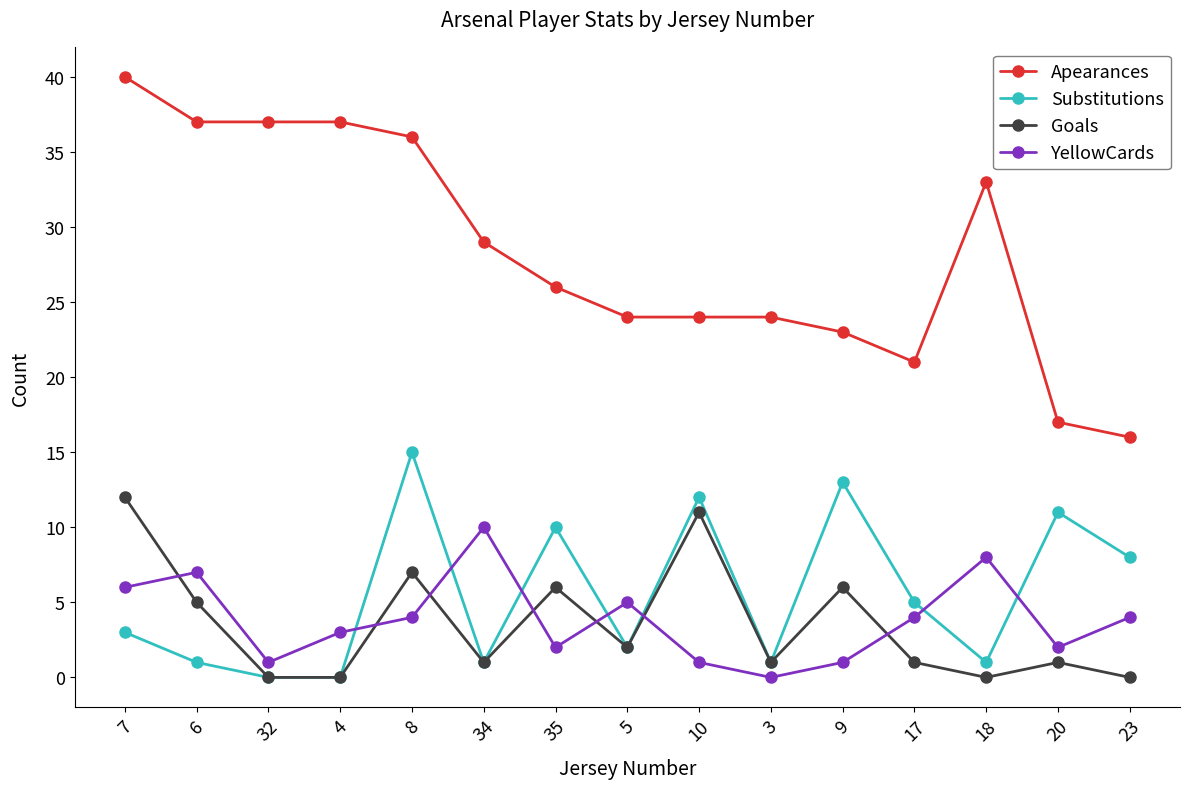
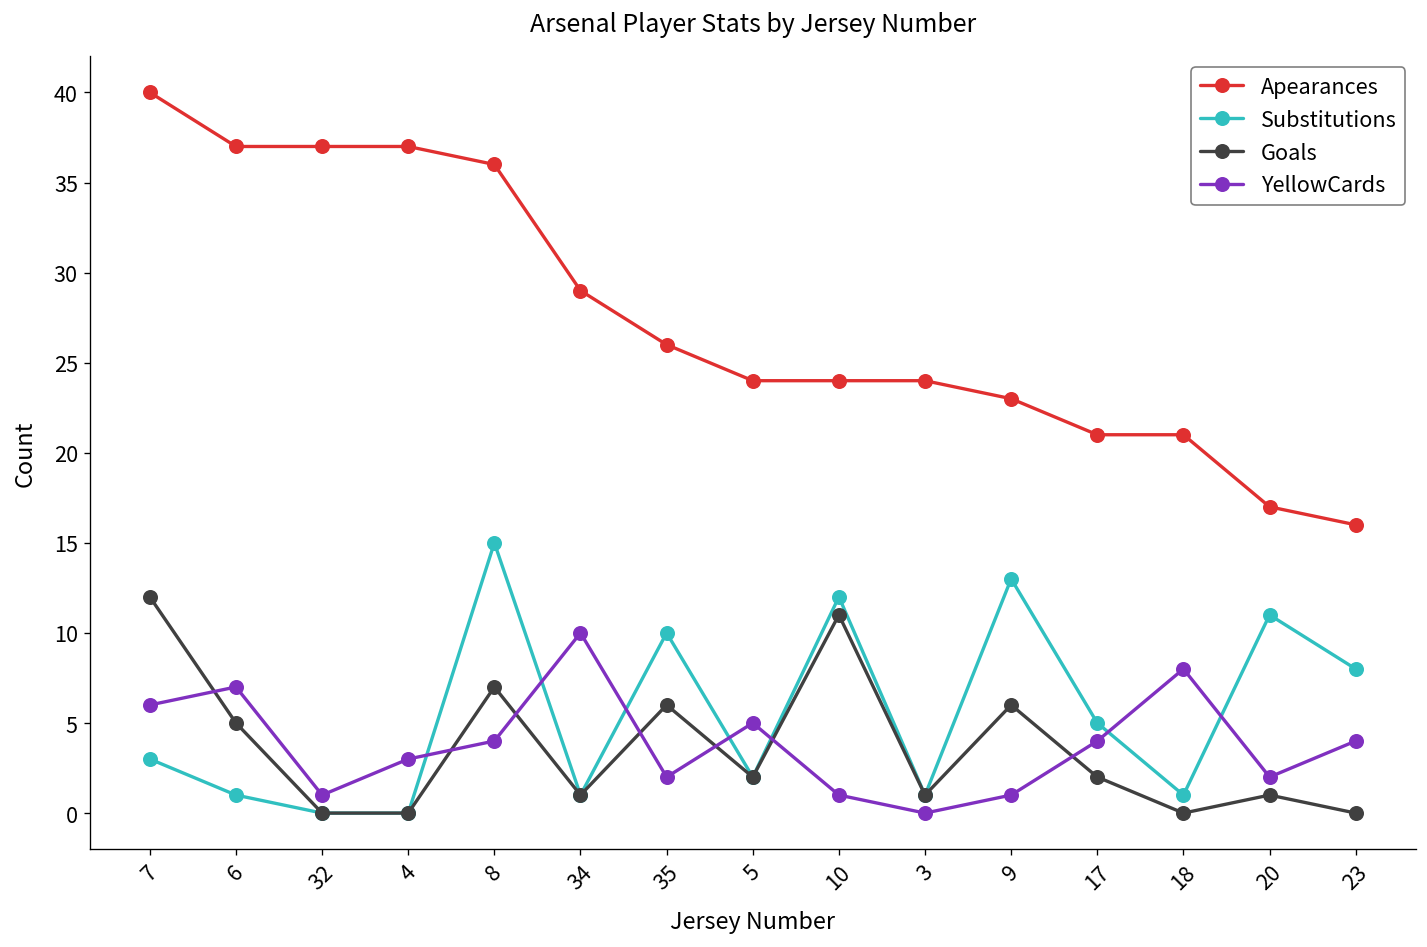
  {
    "Apearances": {
      "7": 40,
      "6": 37,
      "32": 37,
      "4": 37,
      "8": 36,
      "34": 29,
      "35": 26,
      "5": 24,
      "10": 24,
      "3": 24,
      "9": 23,
      "17": 21,
-     "18": 33,
+     "18": 21,
      "20": 17,
      "23": 16
    },
    "Substitutions": {
      "7": 3,
      "6": 1,
      "8": 15,
      "35": 10,
      "10": 12,
      "9": 13,
      "17": 5,
      "18": 1,
      "20": 11,
      "23": 8
    },
    "Goals": {
      "7": 12,
      "6": 5,
      "8": 7,
      "35": 6,
      "10": 11,
      "9": 6,
-     "17": 1,
+     "17": 2,
      "18": 0,
      "20": 1,
      "23": 0
    },
    "YellowCards": {
      "7": 6,
      "6": 7,
      "32": 1,
      "4": 3,
      "8": 4,
      "34": 10,
      "35": 2,
      "5": 5,
      "10": 1,
      "3": 0,
      "9": 1,
      "17": 4,
      "18": 8,
      "20": 2,
      "23": 4
    }
  }
